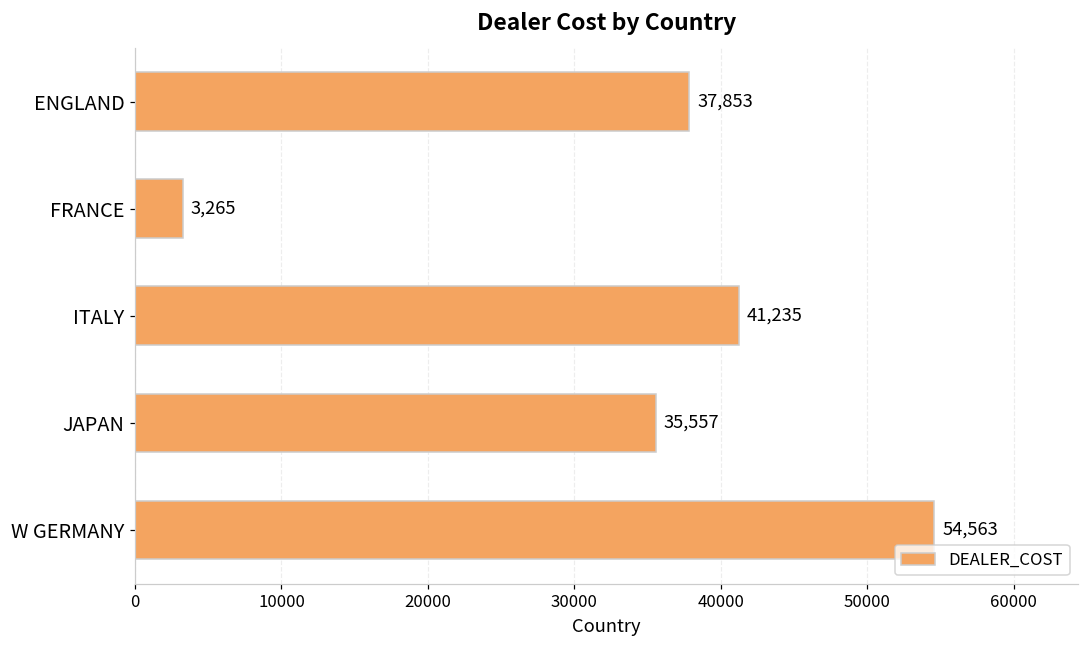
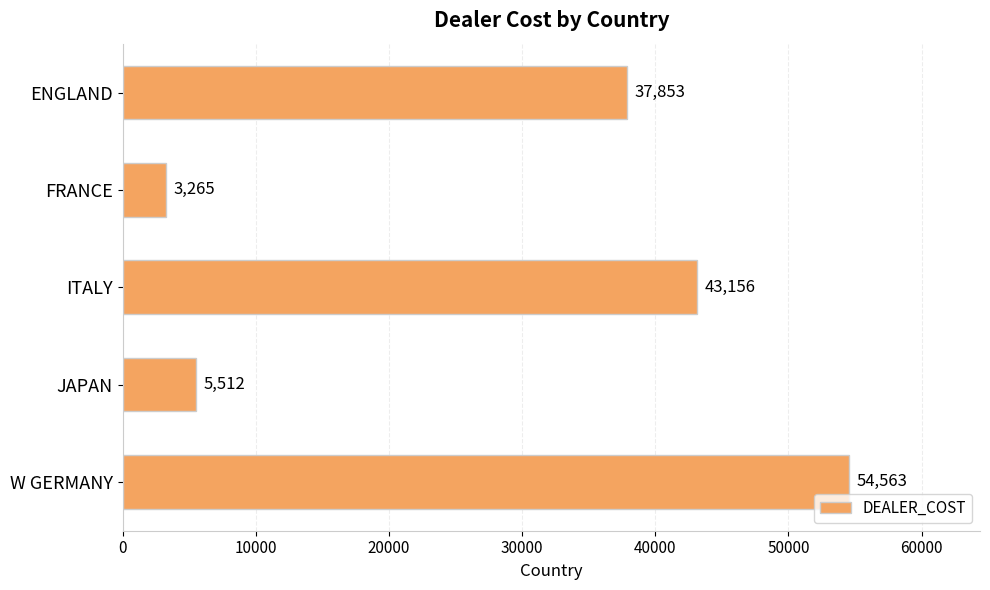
  {
    "ENGLAND": "37,853",
    "FRANCE": "3,265",
-   "ITALY": "41,235",
-   "JAPAN": "35,557",
+   "ITALY": "43,156",
+   "JAPAN": "5,512",
    "W GERMANY": "54,563"
  }
